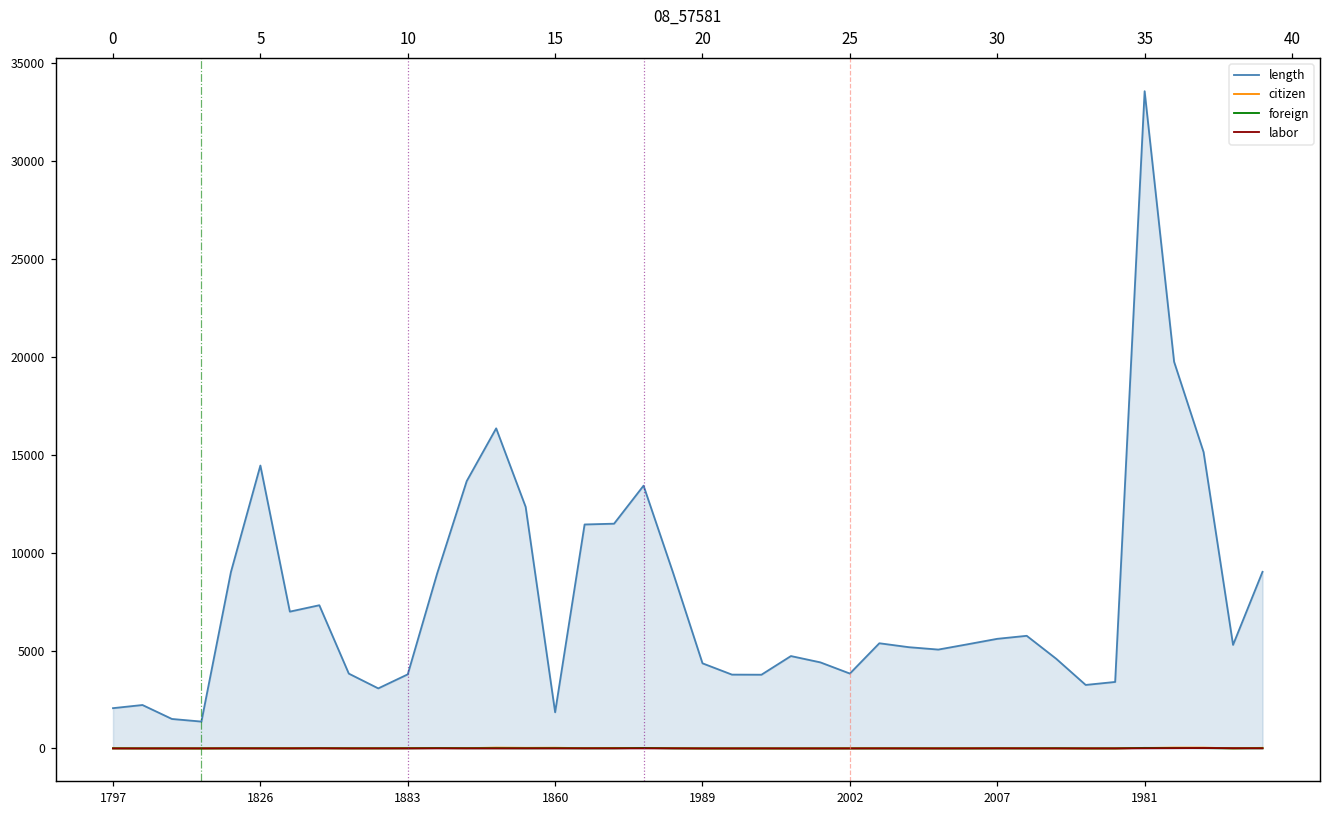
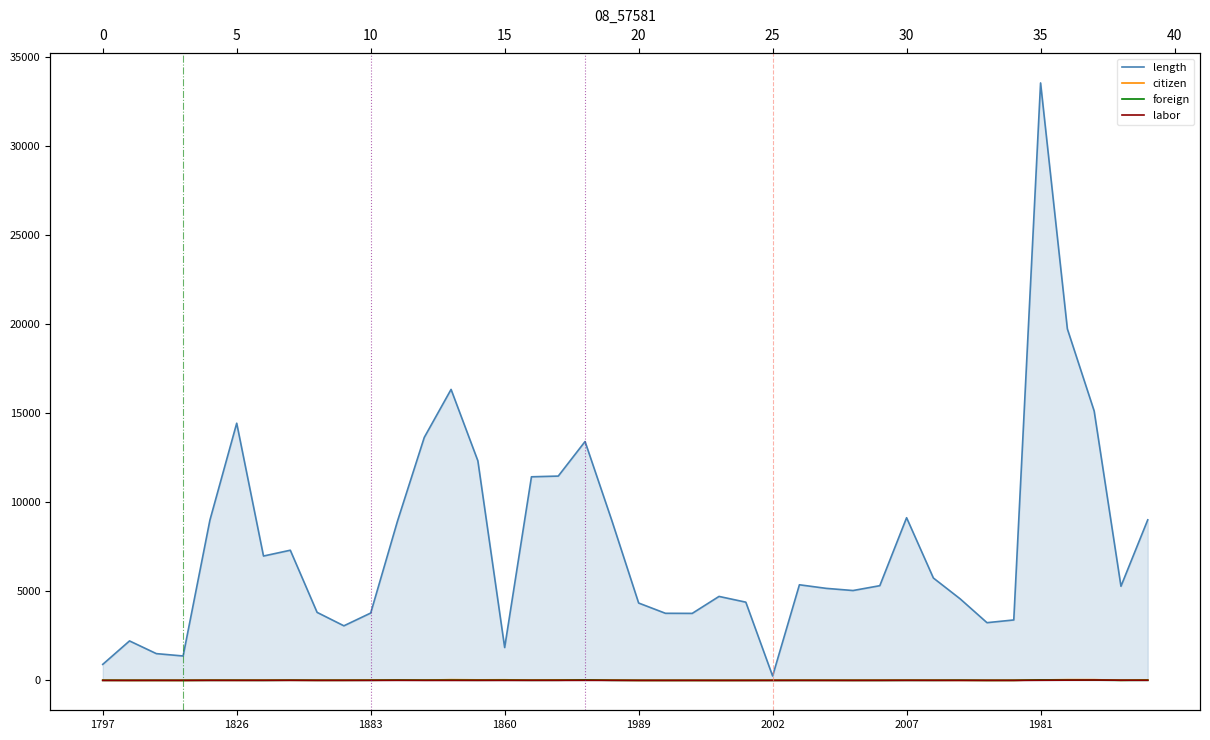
  {
    "length": {
-     "1797": 2100,
+     "1797": 900,
      "1826": 14400,
      "1883": 3800,
      "1860": 1800,
      "1989": 4300,
-     "2002": 3800,
-     "2007": 5600,
+     "2002": 200,
+     "2007": 9100,
      "1981": 33600
    },
    "labor": {
      "1797": 0,
      "1826": 0,
      "1883": 0,
      "1860": 0,
      "1989": 0,
      "2002": 0,
      "2007": 0,
      "1981": 0
    }
  }
